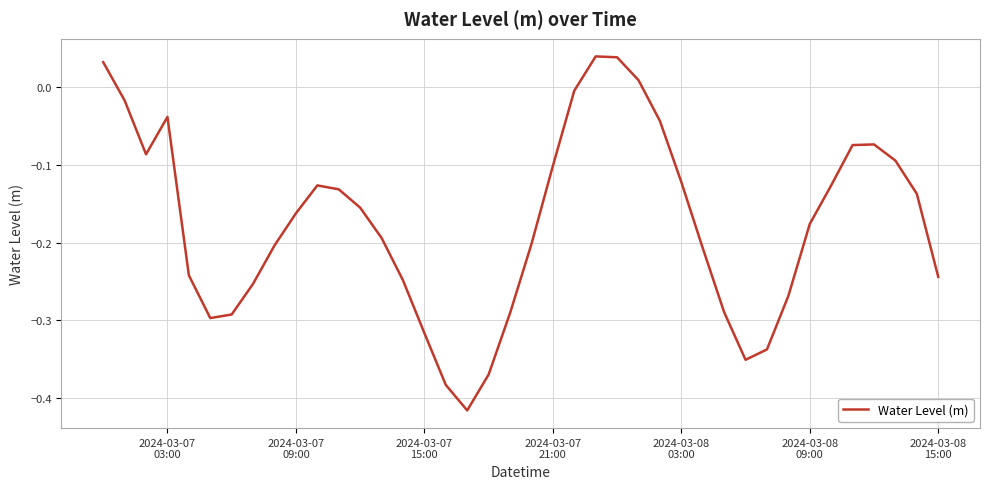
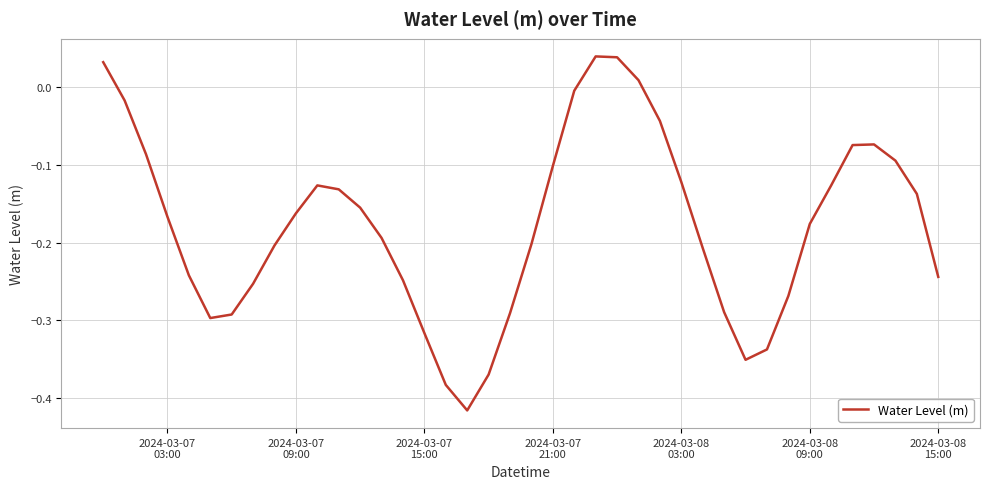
  {
-   "2024-03-07 03:00": -0.04,
+   "2024-03-07 03:00": -0.17,
    "2024-03-07 09:00": -0.16,
    "2024-03-07 15:00": -0.32,
    "2024-03-07 21:00": -0.10,
    "2024-03-08 03:00": -0.12,
    "2024-03-08 09:00": -0.18,
    "2024-03-08 15:00": -0.24
  }
